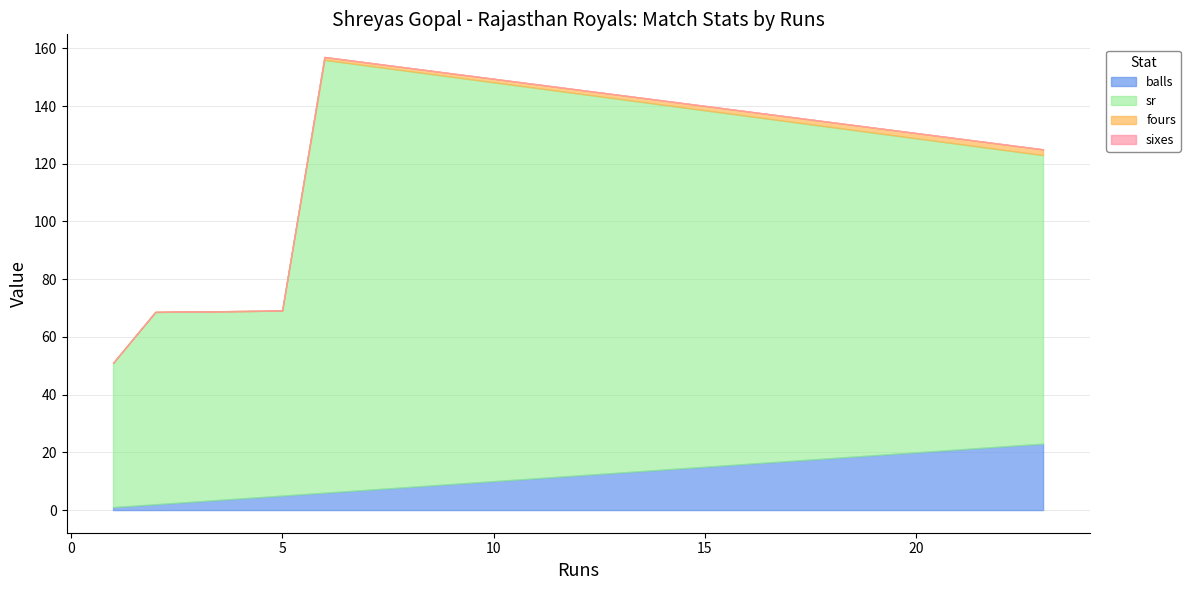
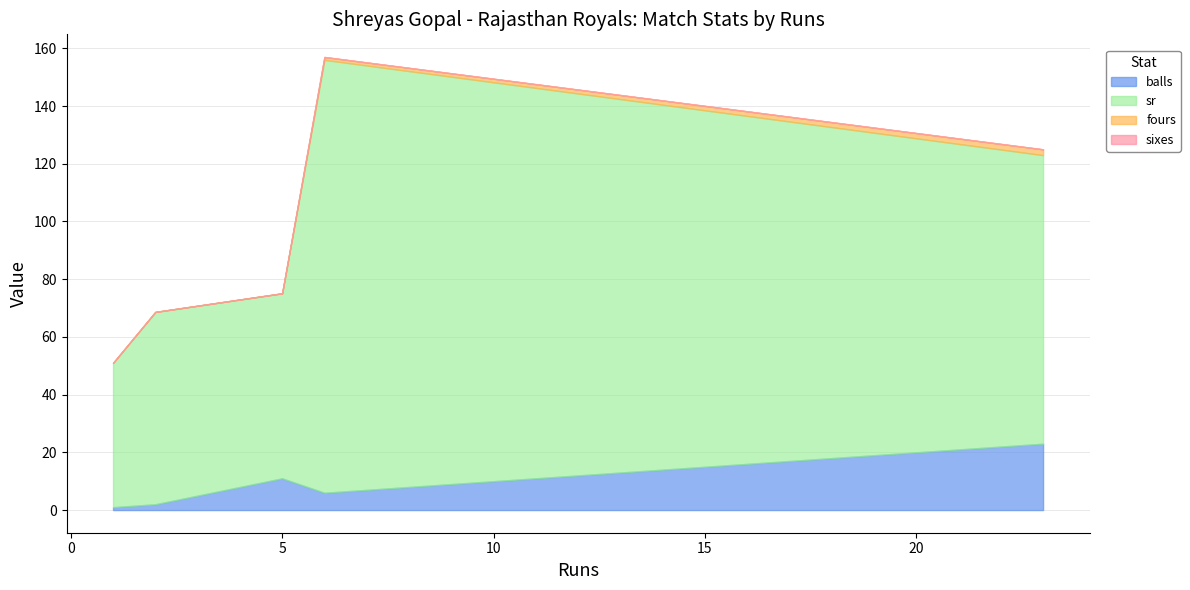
  {
    "balls": {
-     "5": 5
+     "5": 11
    }
  }
